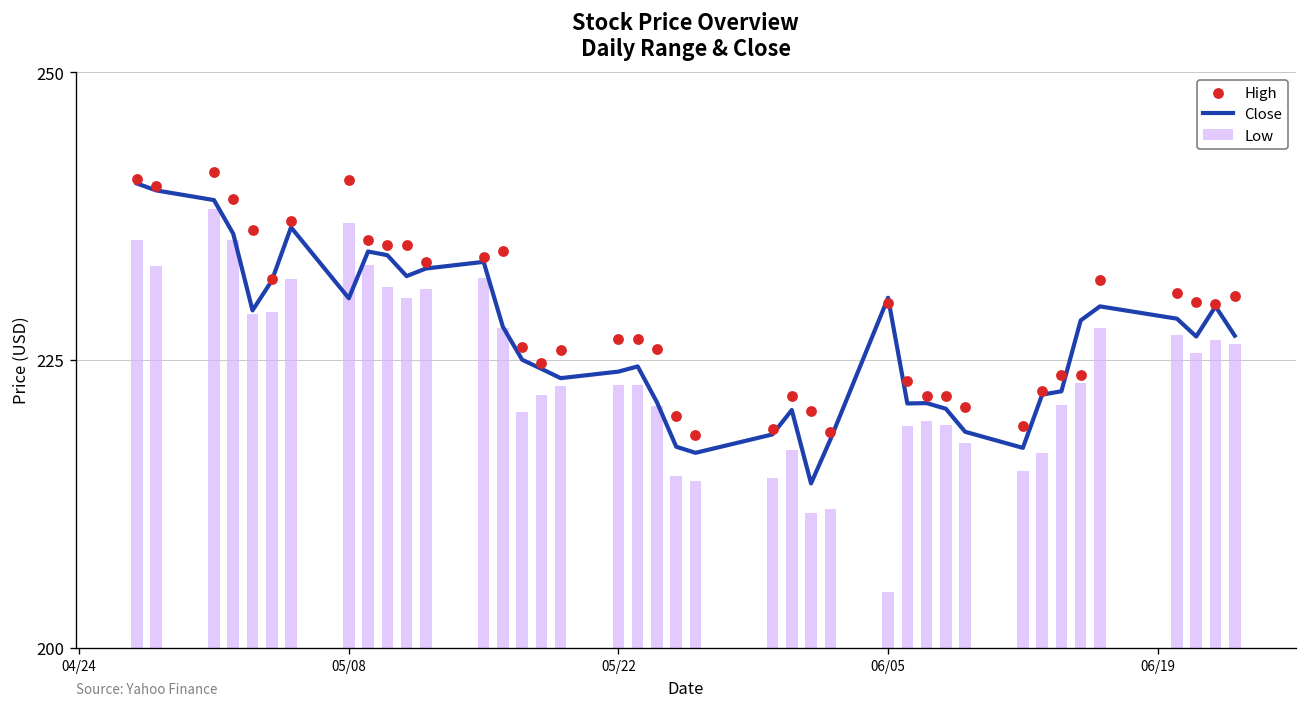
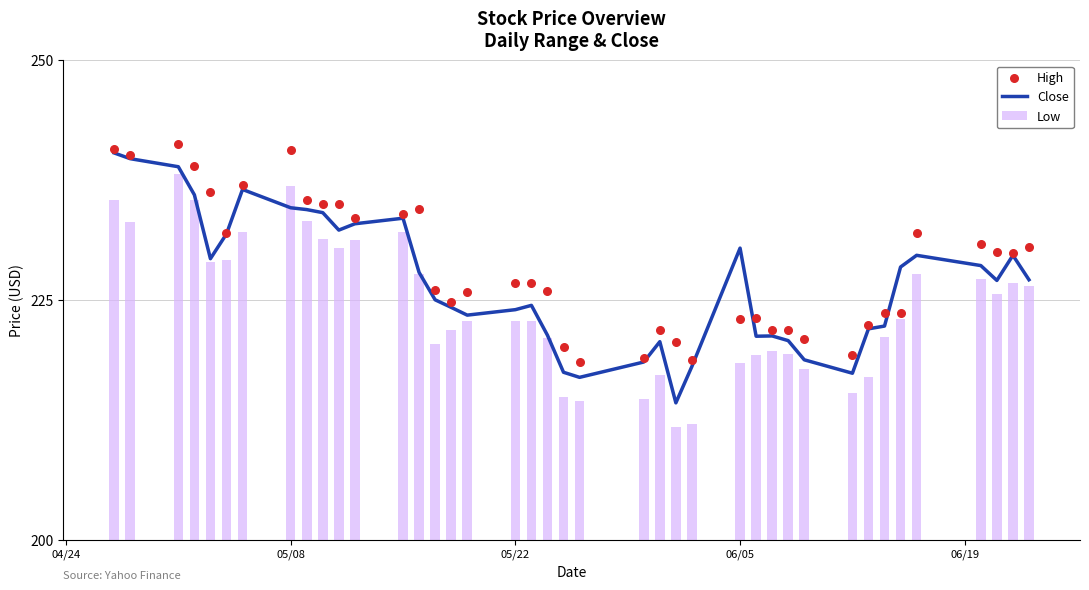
  {
    "Close": {
-     "05/08": 230,
+     "05/08": 235,
      "05/22": 224,
      "06/05": 230
    },
    "Low": {
      "05/08": 237,
      "05/22": 223,
-     "06/05": 205
+     "06/05": 218
    },
    "High": {
-     "06/05": 230
+     "06/05": 223
    }
  }
